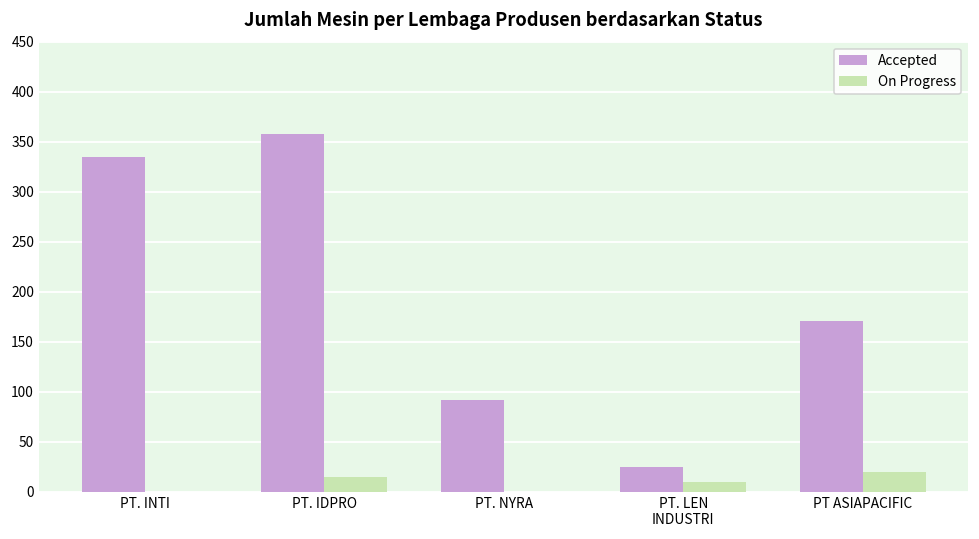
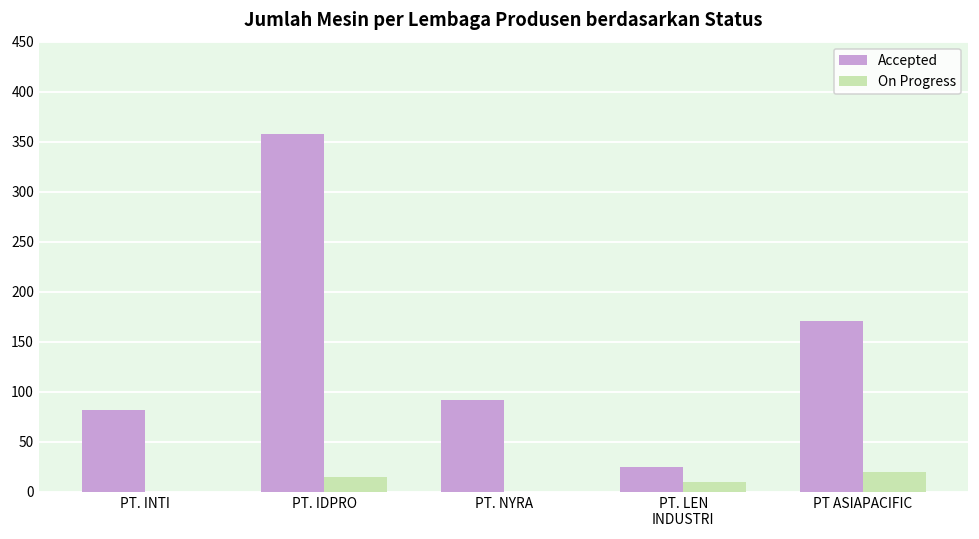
  {
    "Accepted": {
-     "PT. INTI": 340,
+     "PT. INTI": 80,
      "PT. IDPRO": 360,
      "PT. NYRA": 90,
      "PT. LEN INDUSTRI": 30,
      "PT ASIAPACIFIC": 170
    },
    "On Progress": {
      "PT. INTI": 0,
      "PT. IDPRO": 20,
      "PT. NYRA": 0,
      "PT. LEN INDUSTRI": 10,
      "PT ASIAPACIFIC": 20
    }
  }
